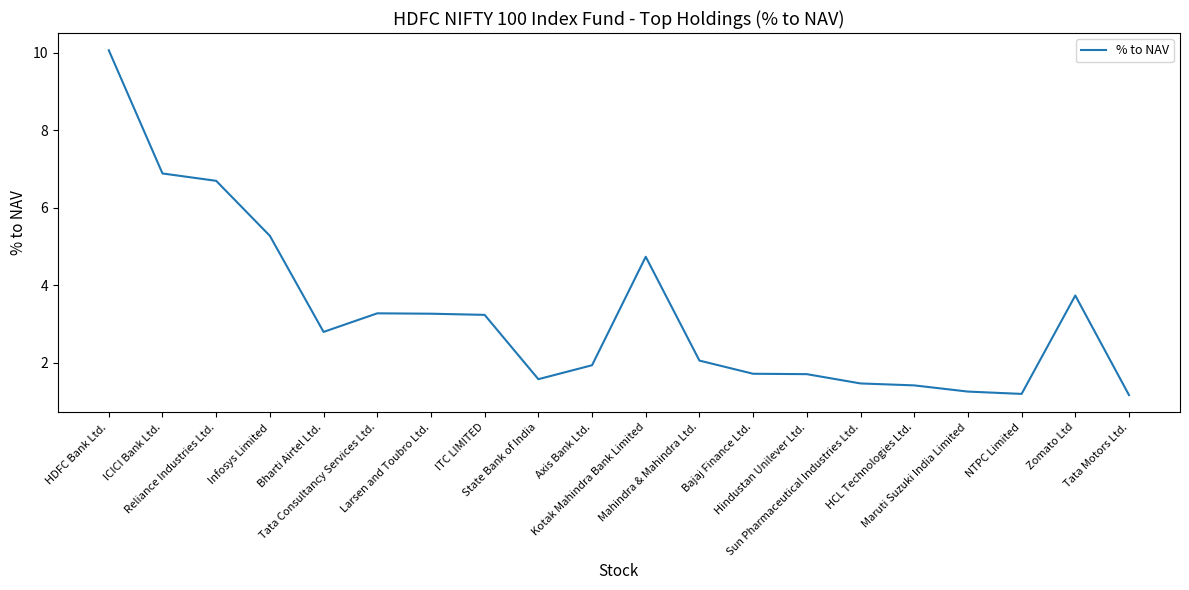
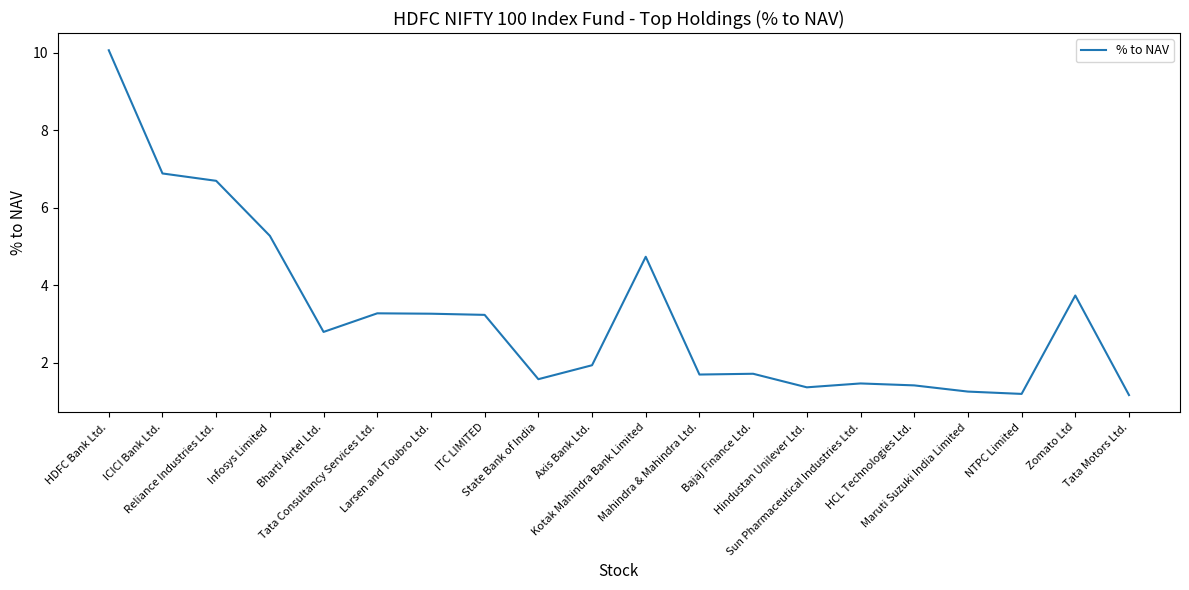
  {
    "HDFC Bank Ltd.": 10.1,
    "ICICI Bank Ltd.": 6.9,
    "Reliance Industries Ltd.": 6.7,
    "Infosys Limited": 5.3,
    "Bharti Airtel Ltd.": 2.8,
    "Tata Consultancy Services Ltd.": 3.3,
    "Larsen and Toubro Ltd.": 3.3,
    "ITC LIMITED": 3.2,
    "State Bank of India": 1.6,
    "Axis Bank Ltd.": 1.9,
    "Kotak Mahindra Bank Limited": 4.7,
-   "Mahindra & Mahindra Ltd.": 2.1,
+   "Mahindra & Mahindra Ltd.": 1.7,
    "Bajaj Finance Ltd.": 1.7,
-   "Hindustan Unilever Ltd.": 1.7,
+   "Hindustan Unilever Ltd.": 1.4,
    "Sun Pharmaceutical Industries Ltd.": 1.5,
    "HCL Technologies Ltd.": 1.4,
    "Maruti Suzuki India Limited": 1.3,
    "NTPC Limited": 1.2,
    "Zomato Ltd": 3.7,
    "Tata Motors Ltd.": 1.2
  }
